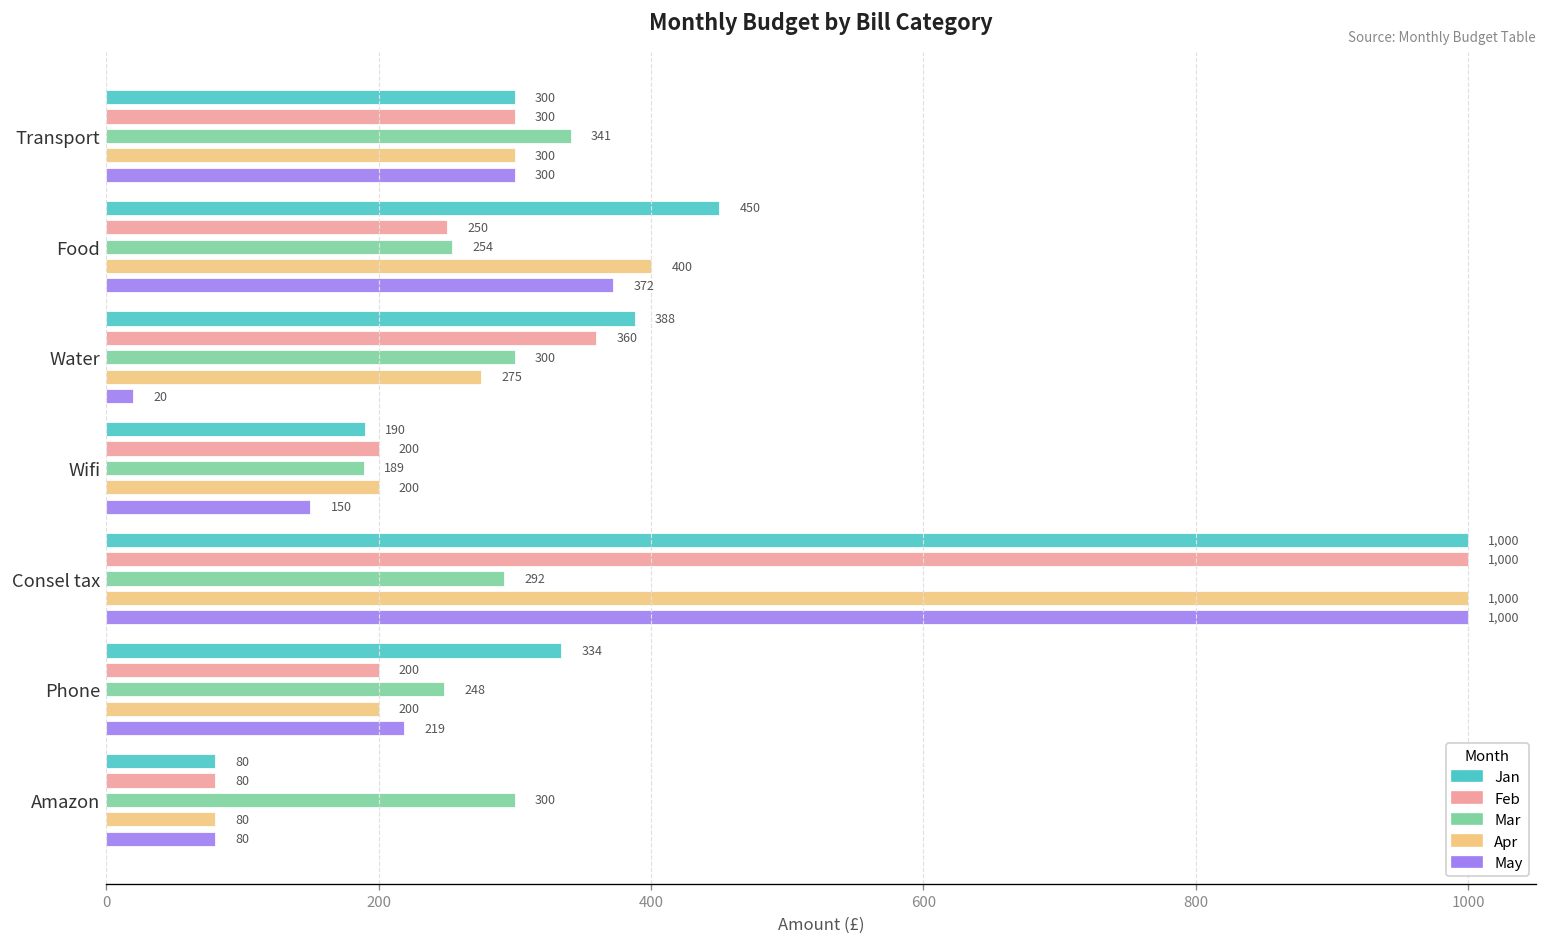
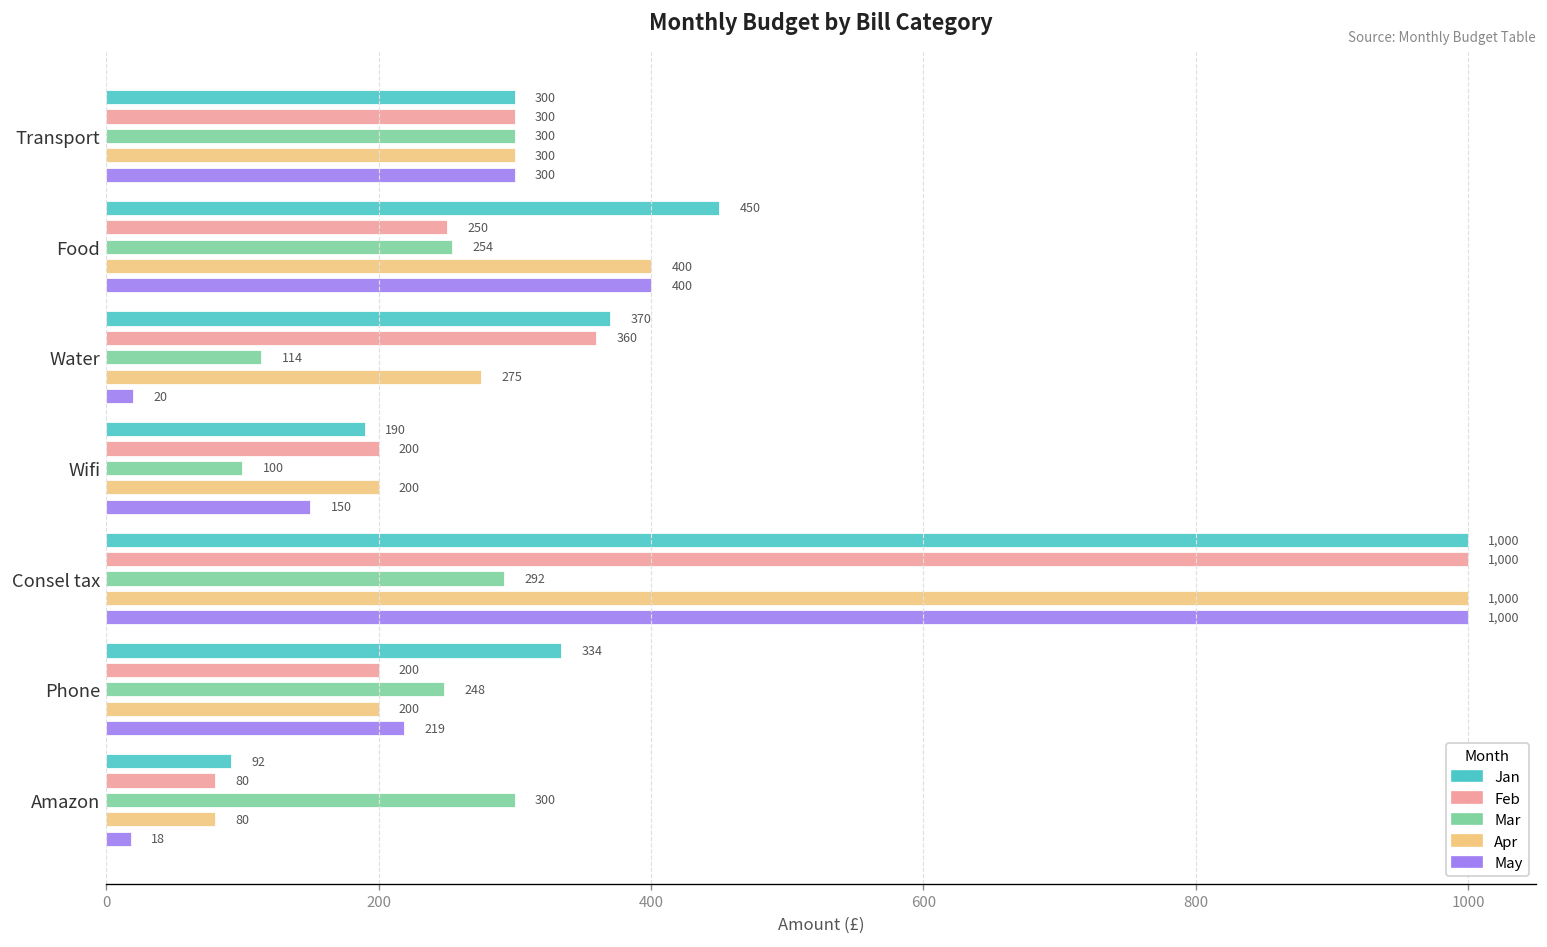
  {
    "Jan": {
      "Transport": "300",
      "Food": "450",
-     "Water": "388",
+     "Water": "370",
      "Wifi": "190",
      "Consel tax": "1,000",
      "Phone": "334",
-     "Amazon": "80"
+     "Amazon": "92"
    },
    "Mar": {
-     "Transport": "341",
+     "Transport": "300",
      "Food": "254",
-     "Water": "300",
-     "Wifi": "189",
+     "Water": "114",
+     "Wifi": "100",
      "Consel tax": "292",
      "Phone": "248",
      "Amazon": "300"
    },
    "May": {
      "Transport": "300",
-     "Food": "372",
+     "Food": "400",
      "Water": "20",
      "Wifi": "150",
      "Consel tax": "1,000",
      "Phone": "219",
-     "Amazon": "80"
+     "Amazon": "18"
    }
  }
